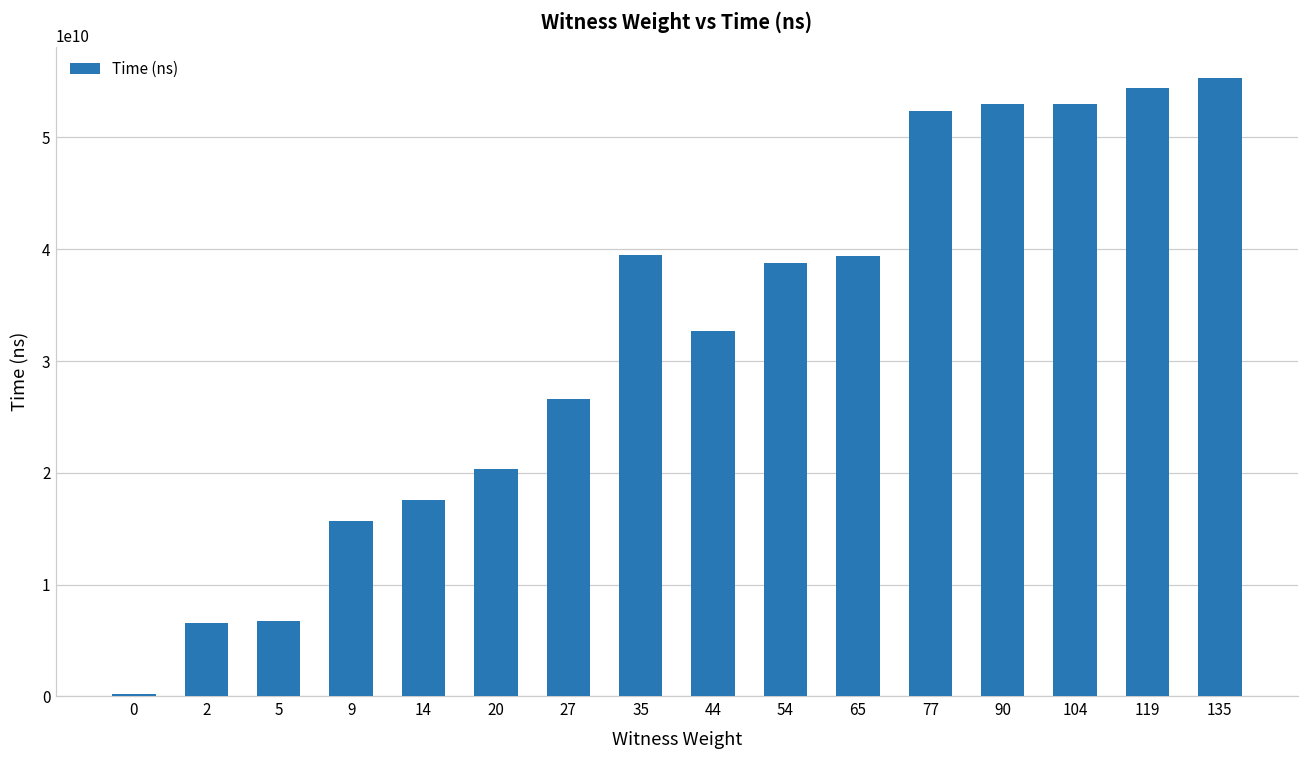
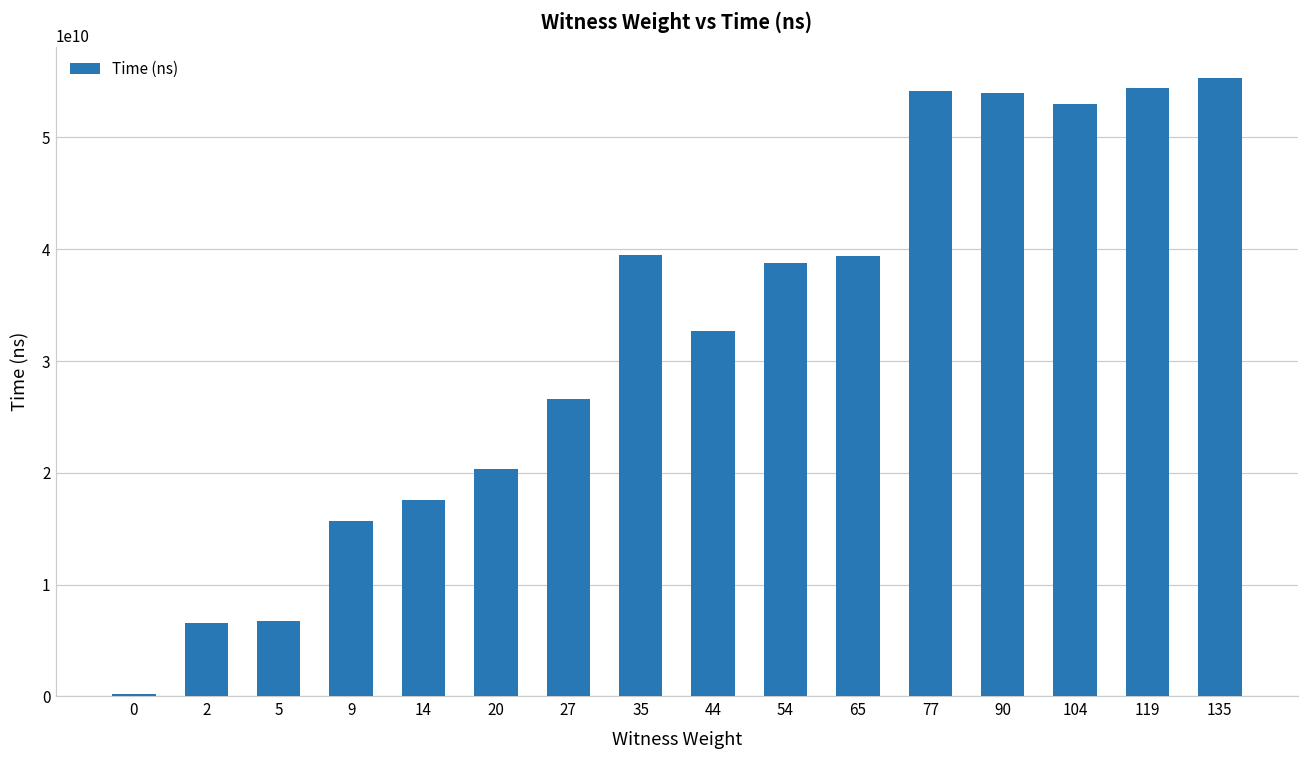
  {
    "2": 6600000000,
    "5": 6700000000,
    "9": 15700000000,
    "14": 17500000000,
    "20": 20400000000,
    "27": 26600000000,
    "35": 39400000000,
    "44": 32700000000,
    "54": 38700000000,
    "65": 39400000000,
-   "77": 52400000000,
-   "90": 53000000000,
+   "77": 54200000000,
+   "90": 54000000000,
    "104": 53000000000,
    "119": 54400000000,
    "135": 55300000000
  }
